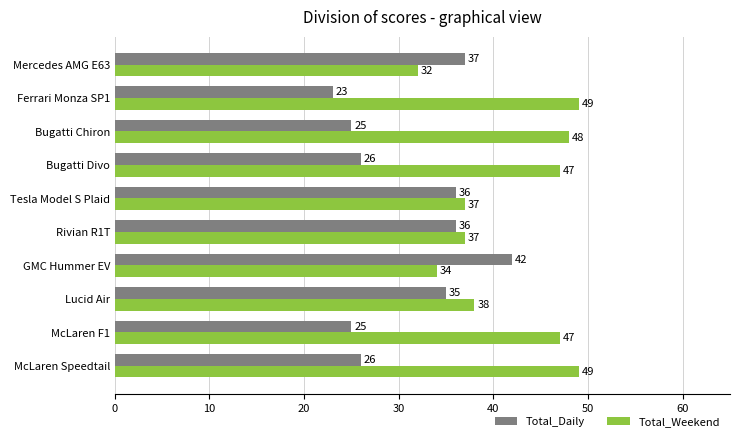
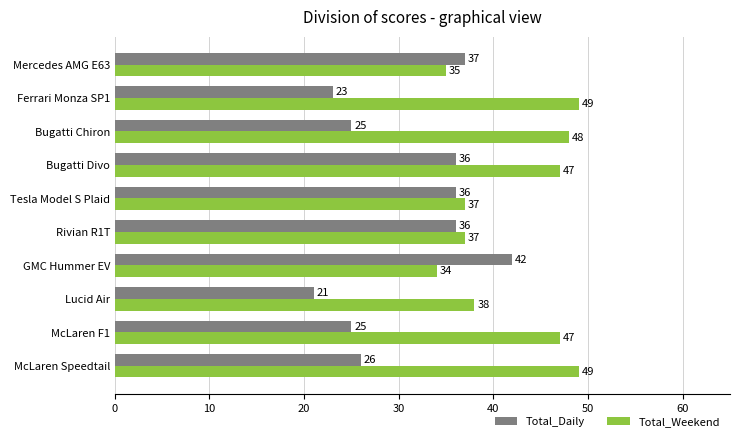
  {
    "Total_Daily": {
      "Mercedes AMG E63": 37,
      "Ferrari Monza SP1": 23,
      "Bugatti Chiron": 25,
-     "Bugatti Divo": 26,
+     "Bugatti Divo": 36,
      "Tesla Model S Plaid": 36,
      "Rivian R1T": 36,
      "GMC Hummer EV": 42,
-     "Lucid Air": 35,
+     "Lucid Air": 21,
      "McLaren F1": 25,
      "McLaren Speedtail": 26
    },
    "Total_Weekend": {
-     "Mercedes AMG E63": 32,
+     "Mercedes AMG E63": 35,
      "Ferrari Monza SP1": 49,
      "Bugatti Chiron": 48,
      "Bugatti Divo": 47,
      "Tesla Model S Plaid": 37,
      "Rivian R1T": 37,
      "GMC Hummer EV": 34,
      "Lucid Air": 38,
      "McLaren F1": 47,
      "McLaren Speedtail": 49
    }
  }
